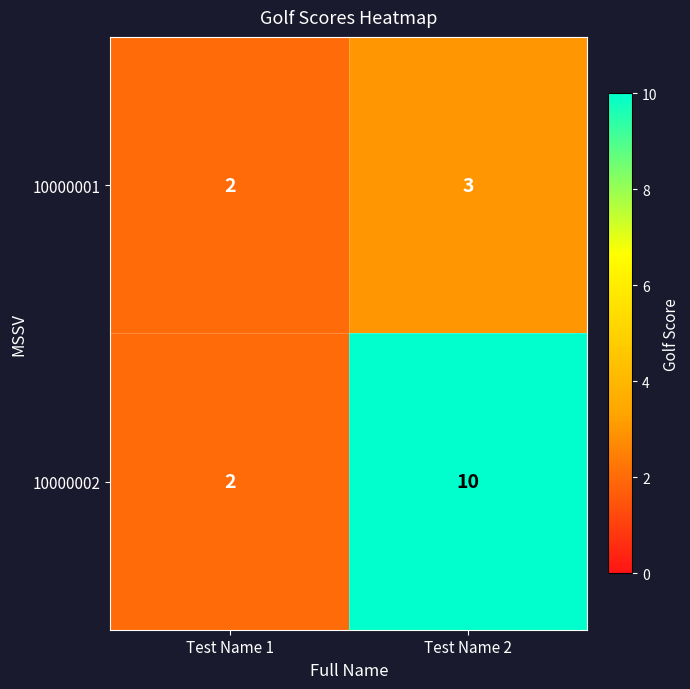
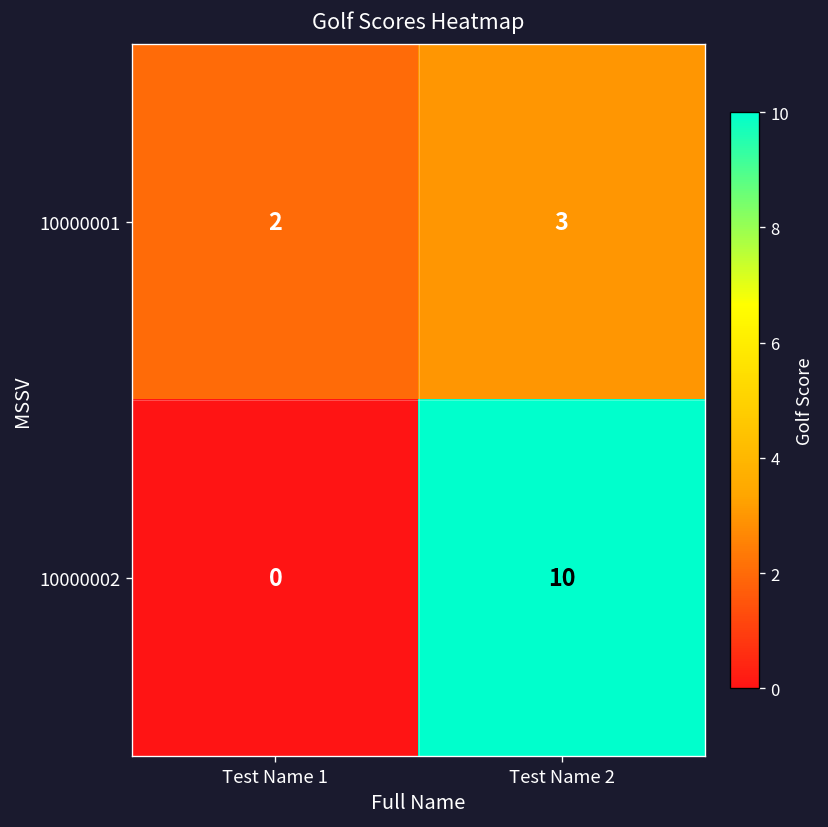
  {
    "10000001": {
      "Test Name 1": 2,
      "Test Name 2": 3
    },
    "10000002": {
-     "Test Name 1": 2,
+     "Test Name 1": 0,
      "Test Name 2": 10
    }
  }
